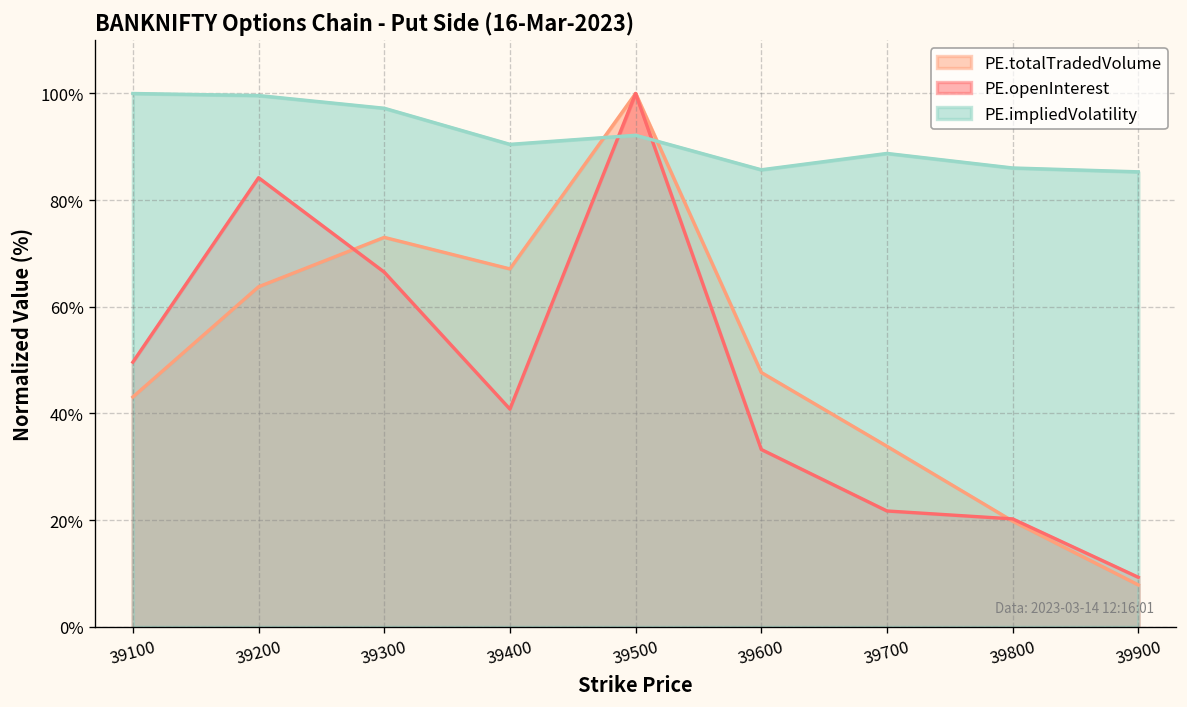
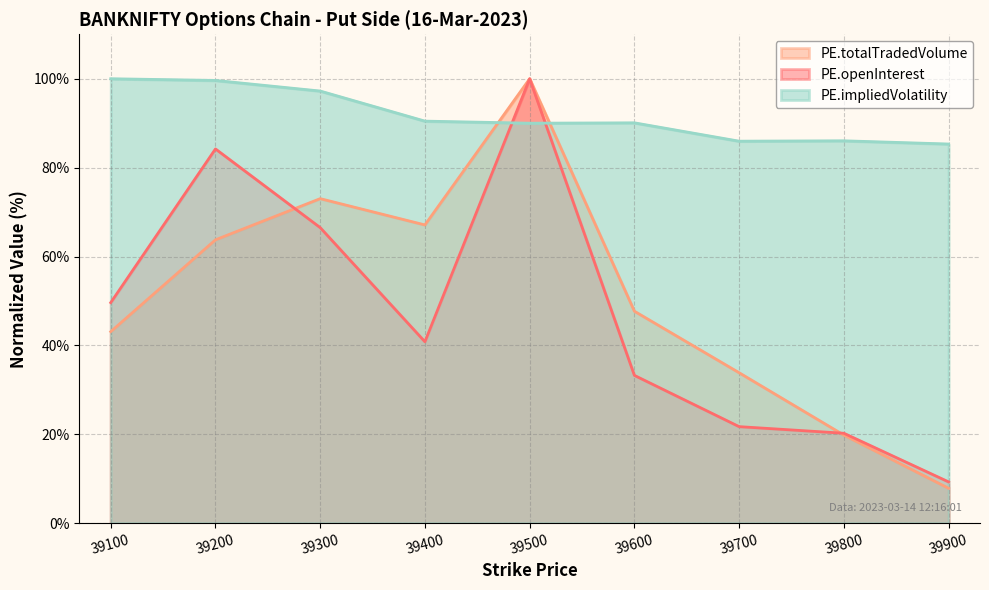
  {
    "PE.impliedVolatility": {
      "39100": "100%",
      "39200": "100%",
      "39300": "97%",
      "39400": "90%",
-     "39500": "92%",
-     "39600": "86%",
-     "39700": "89%",
+     "39500": "90%",
+     "39600": "90%",
+     "39700": "86%",
      "39800": "86%",
      "39900": "85%"
    }
  }
